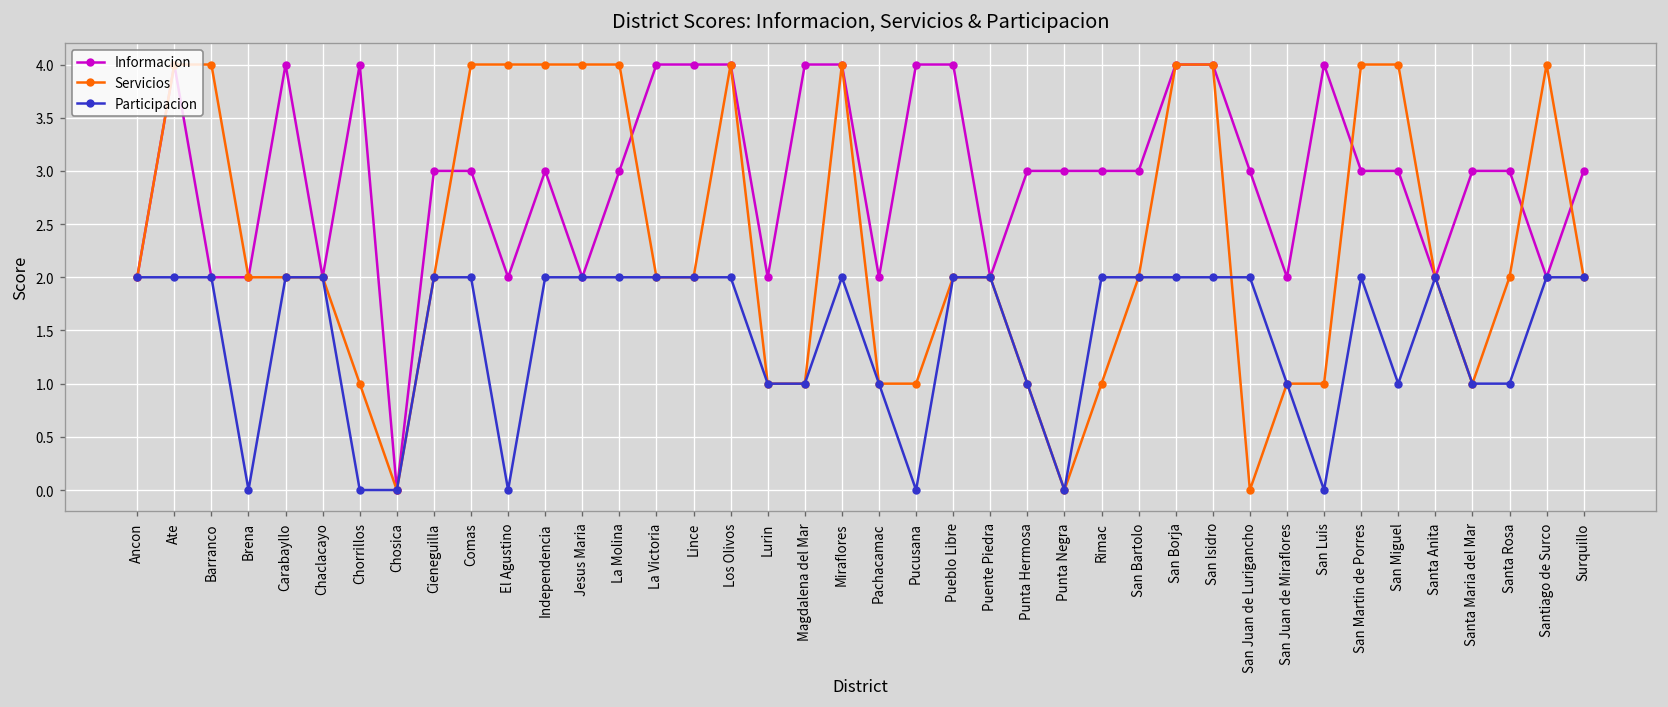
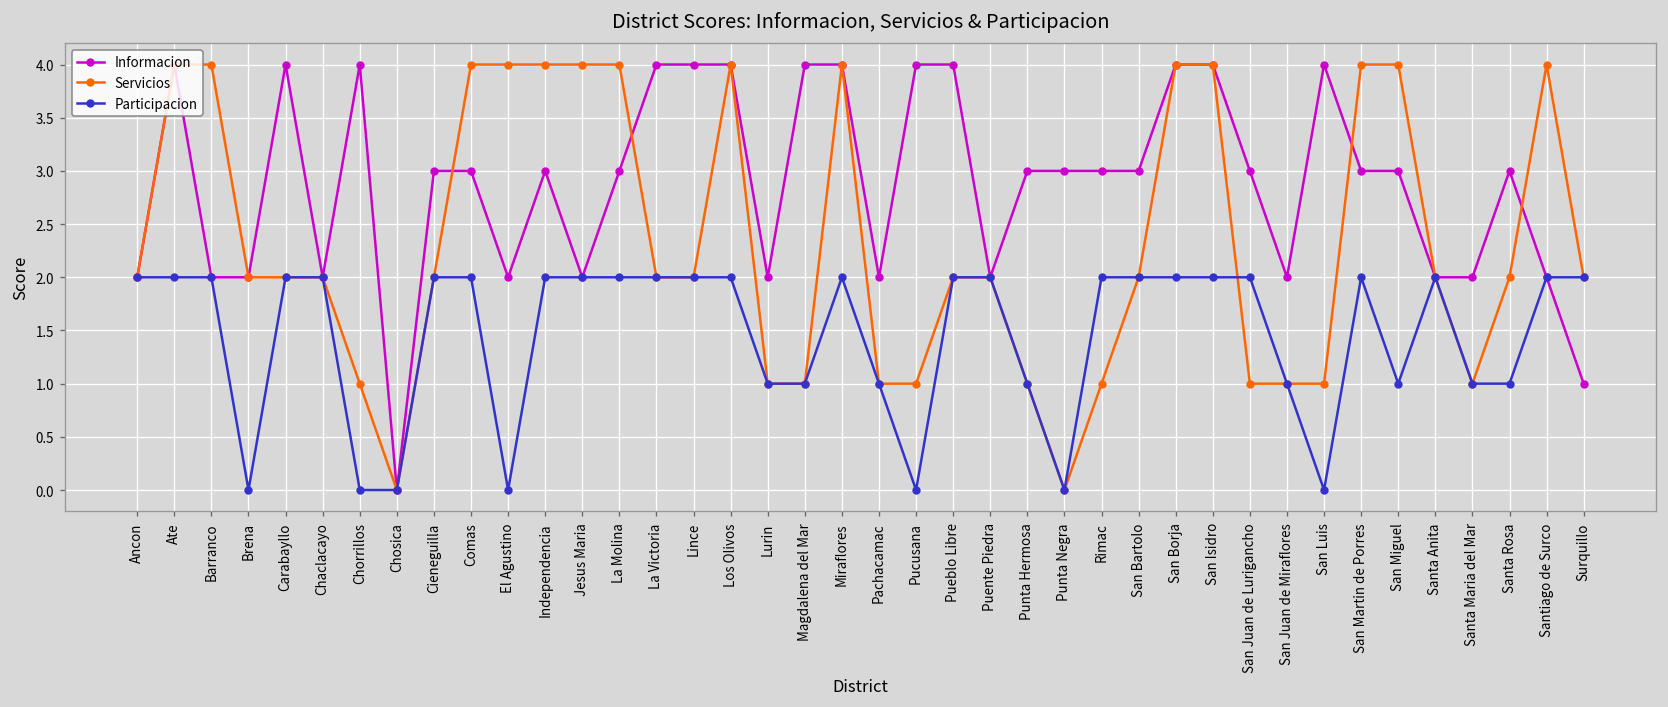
  {
    "Informacion": {
      "Carabayllo": 4,
      "Chorrillos": 4,
      "Cieneguilla": 3,
      "Comas": 3,
      "El Agustino": 2,
      "Independencia": 3,
      "La Molina": 3,
      "La Victoria": 4,
      "Lince": 4,
      "Lurin": 2,
      "Magdalena del Mar": 4,
      "Pachacamac": 2,
      "Pucusana": 4,
      "Pueblo Libre": 4,
      "Punta Hermosa": 3,
      "Punta Negra": 3,
      "Rimac": 3,
      "San Bartolo": 3,
      "San Juan de Lurigancho": 3,
      "San Juan de Miraflores": 2,
      "San Luis": 4,
      "San Martin de Porres": 3,
      "San Miguel": 3,
-     "Santa Maria del Mar": 3,
+     "Santa Maria del Mar": 2,
      "Santa Rosa": 3,
-     "Surquillo": 3
+     "Surquillo": 1
    },
    "Servicios": {
      "Barranco": 4,
      "Chorrillos": 1,
      "Comas": 4,
      "El Agustino": 4,
      "Independencia": 4,
      "Jesus Maria": 4,
      "La Molina": 4,
      "Pucusana": 1,
      "Rimac": 1,
-     "San Juan de Lurigancho": 0,
+     "San Juan de Lurigancho": 1,
      "San Luis": 1,
      "San Martin de Porres": 4,
      "San Miguel": 4,
      "Santa Rosa": 2,
      "Santiago de Surco": 4
    },
    "Participacion": {
      "Ate": 2,
      "Brena": 0,
      "Chorrillos": 0,
      "Comas": 2,
      "El Agustino": 0,
      "Independencia": 2,
      "La Molina": 2,
      "Los Olivos": 2,
      "Miraflores": 2,
      "Pucusana": 0,
      "Rimac": 2,
      "San Borja": 2,
      "San Isidro": 2,
      "San Juan de Lurigancho": 2,
      "San Luis": 0,
      "San Martin de Porres": 2,
      "San Miguel": 1,
      "Santa Rosa": 1
    }
  }
